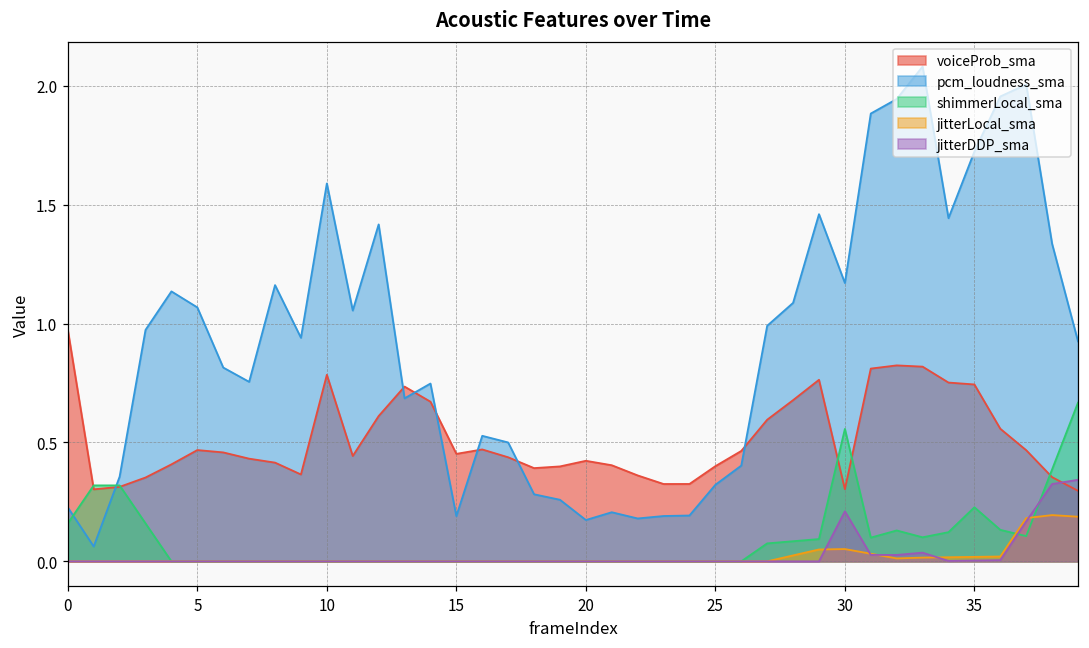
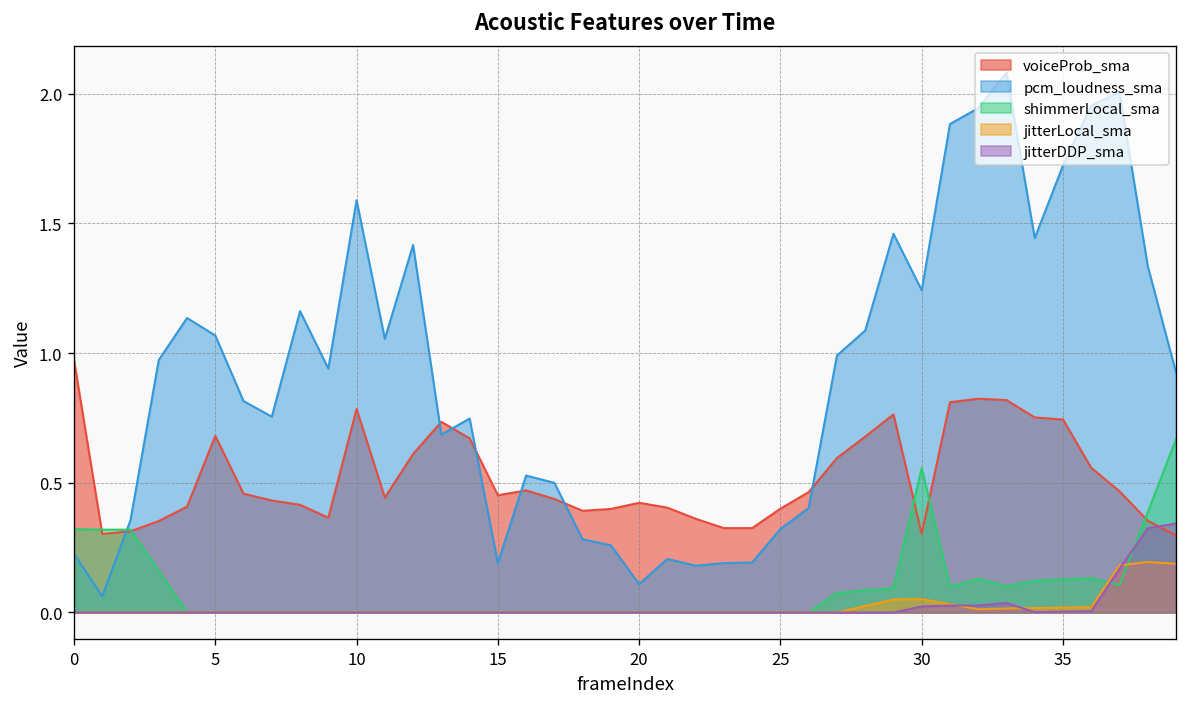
  {
    "voiceProb_sma": {
      "0": 0.97,
-     "5": 0.47,
+     "5": 0.68,
      "10": 0.78,
      "15": 0.45,
      "20": 0.42,
      "25": 0.40,
      "30": 0.30,
      "35": 0.74
    },
    "pcm_loudness_sma": {
      "0": 0.23,
      "5": 1.07,
      "10": 1.59,
      "15": 0.19,
-     "20": 0.17,
+     "20": 0.11,
      "25": 0.32,
-     "30": 1.17
+     "30": 1.24
    },
    "shimmerLocal_sma": {
-     "0": 0.16,
+     "0": 0.32,
      "30": 0.56,
-     "35": 0.23
+     "35": 0.13
    },
    "jitterLocal_sma": {
      "30": 0.05,
      "35": 0.02
    },
    "jitterDDP_sma": {
-     "30": 0.21,
+     "30": 0.02,
      "35": 0.00
    }
  }
